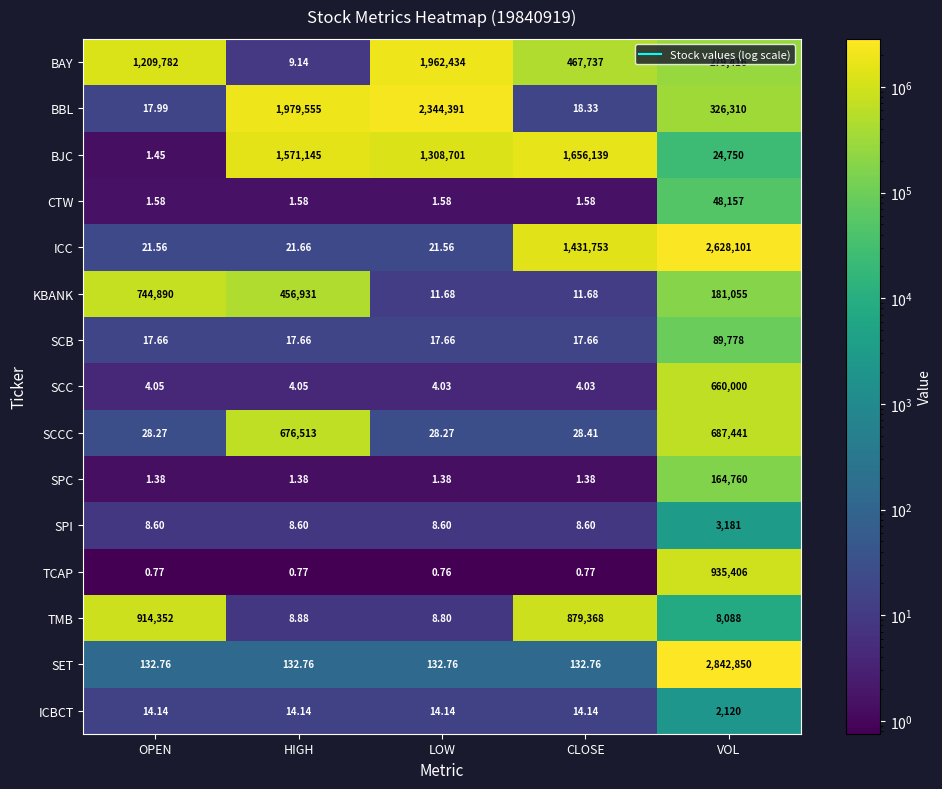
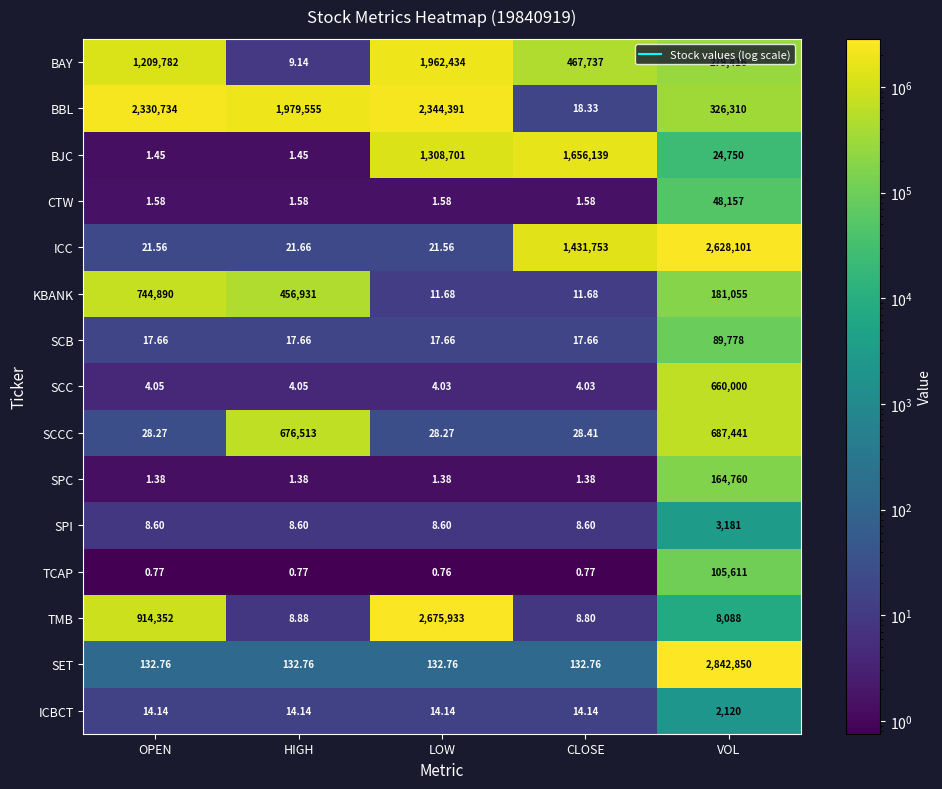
  {
    "BAY": {
      "OPEN": "1,209,782",
      "HIGH": "9.14",
      "LOW": "1,962,434",
      "CLOSE": "467,737"
    },
    "BBL": {
-     "OPEN": "17.99",
+     "OPEN": "2,330,734",
      "HIGH": "1,979,555",
      "LOW": "2,344,391",
      "CLOSE": "18.33",
      "VOL": "326,310"
    },
    "BJC": {
      "OPEN": "1.45",
-     "HIGH": "1,571,145",
+     "HIGH": "1.45",
      "LOW": "1,308,701",
      "CLOSE": "1,656,139",
      "VOL": "24,750"
    },
    "CTW": {
      "OPEN": "1.58",
      "HIGH": "1.58",
      "LOW": "1.58",
      "CLOSE": "1.58",
      "VOL": "48,157"
    },
    "ICC": {
      "OPEN": "21.56",
      "HIGH": "21.66",
      "LOW": "21.56",
      "CLOSE": "1,431,753",
      "VOL": "2,628,101"
    },
    "KBANK": {
      "OPEN": "744,890",
      "HIGH": "456,931",
      "LOW": "11.68",
      "CLOSE": "11.68",
      "VOL": "181,055"
    },
    "SCB": {
      "OPEN": "17.66",
      "HIGH": "17.66",
      "LOW": "17.66",
      "CLOSE": "17.66",
      "VOL": "89,778"
    },
    "SCC": {
      "OPEN": "4.05",
      "HIGH": "4.05",
      "LOW": "4.03",
      "CLOSE": "4.03",
      "VOL": "660,000"
    },
    "SCCC": {
      "OPEN": "28.27",
      "HIGH": "676,513",
      "LOW": "28.27",
      "CLOSE": "28.41",
      "VOL": "687,441"
    },
    "SPC": {
      "OPEN": "1.38",
      "HIGH": "1.38",
      "LOW": "1.38",
      "CLOSE": "1.38",
      "VOL": "164,760"
    },
    "SPI": {
      "OPEN": "8.60",
      "HIGH": "8.60",
      "LOW": "8.60",
      "CLOSE": "8.60",
      "VOL": "3,181"
    },
    "TCAP": {
      "OPEN": "0.77",
      "HIGH": "0.77",
      "LOW": "0.76",
      "CLOSE": "0.77",
-     "VOL": "935,406"
+     "VOL": "105,611"
    },
    "TMB": {
      "OPEN": "914,352",
      "HIGH": "8.88",
-     "LOW": "8.80",
-     "CLOSE": "879,368",
+     "LOW": "2,675,933",
+     "CLOSE": "8.80",
      "VOL": "8,088"
    },
    "SET": {
      "OPEN": "132.76",
      "HIGH": "132.76",
      "LOW": "132.76",
      "CLOSE": "132.76",
      "VOL": "2,842,850"
    },
    "ICBCT": {
      "OPEN": "14.14",
      "HIGH": "14.14",
      "LOW": "14.14",
      "CLOSE": "14.14",
      "VOL": "2,120"
    }
  }
